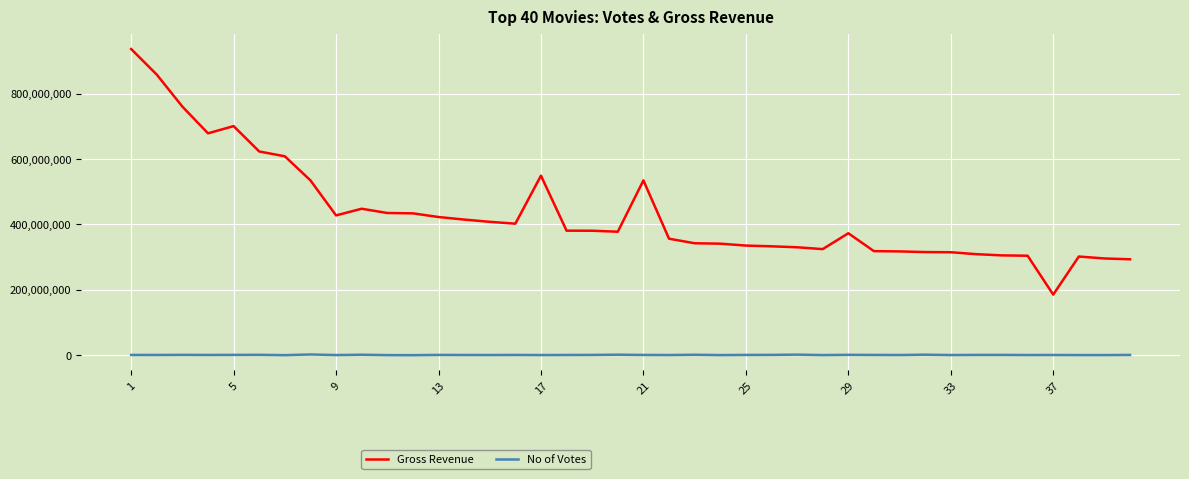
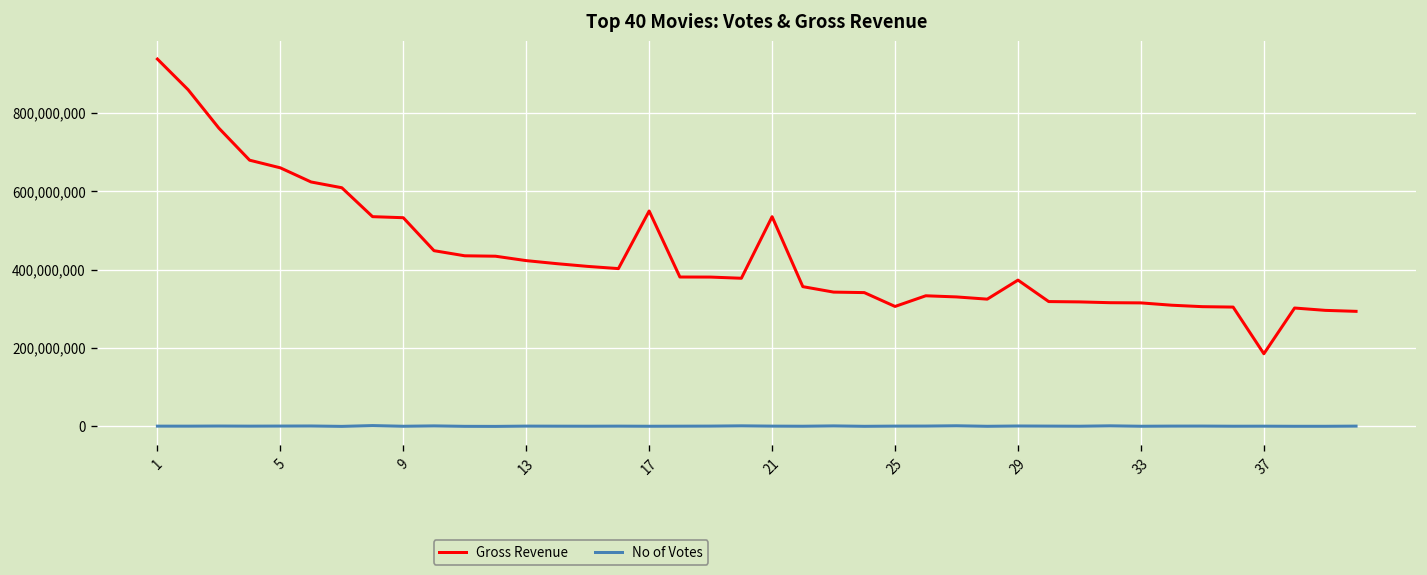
  {
    "Gross Revenue": {
      "1": "940,000,000",
-     "5": "700,000,000",
-     "9": "430,000,000",
+     "5": "660,000,000",
+     "9": "530,000,000",
      "13": "420,000,000",
      "17": "550,000,000",
      "21": "530,000,000",
-     "25": "340,000,000",
+     "25": "310,000,000",
      "29": "370,000,000",
      "33": "320,000,000",
      "37": "190,000,000"
    },
    "No of Votes": {
      "1": "0",
      "5": "0",
      "9": "0",
      "13": "0",
      "17": "0",
      "21": "0",
      "25": "0",
      "29": "0",
      "33": "0",
      "37": "0"
    }
  }
